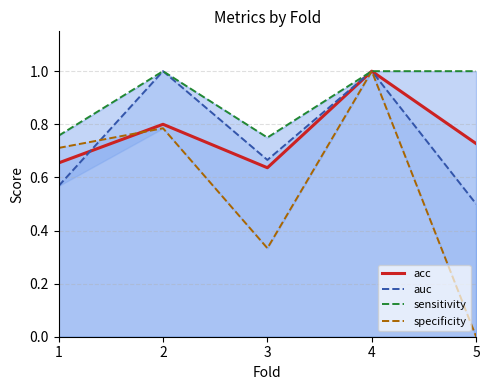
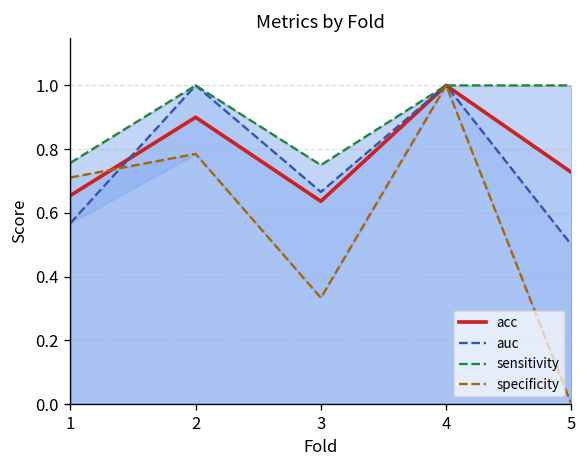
  {
    "acc": {
      "1": 0.65,
-     "2": 0.8,
+     "2": 0.9,
      "3": 0.64,
      "5": 0.73
    },
    "auc": {
      "1": 0.57,
      "3": 0.67,
      "5": 0.5
    },
    "sensitivity": {
      "1": 0.76,
      "3": 0.75,
      "5": 1.0
    },
    "specificity": {
      "1": 0.71,
      "2": 0.79,
      "3": 0.33,
      "5": 0.0
    }
  }
